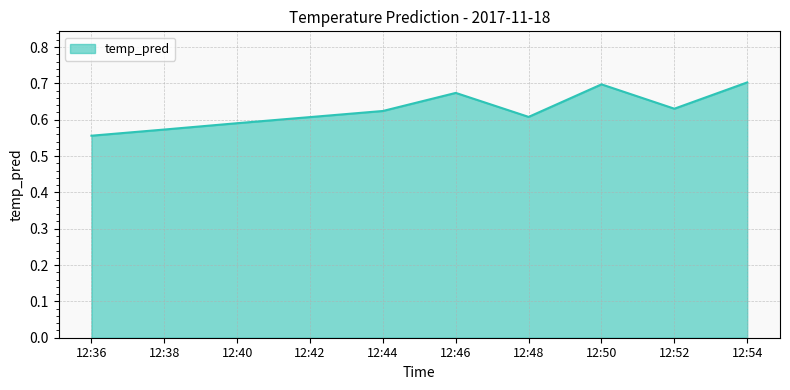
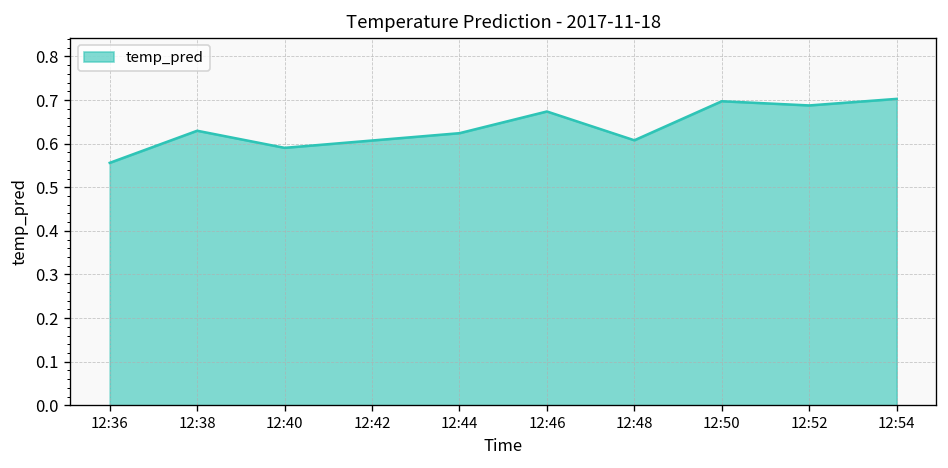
  {
    "12:36": 0.56,
-   "12:38": 0.57,
+   "12:38": 0.63,
    "12:40": 0.59,
    "12:42": 0.61,
    "12:44": 0.62,
    "12:46": 0.67,
    "12:48": 0.61,
    "12:50": 0.70,
-   "12:52": 0.63,
+   "12:52": 0.69,
    "12:54": 0.70
  }
